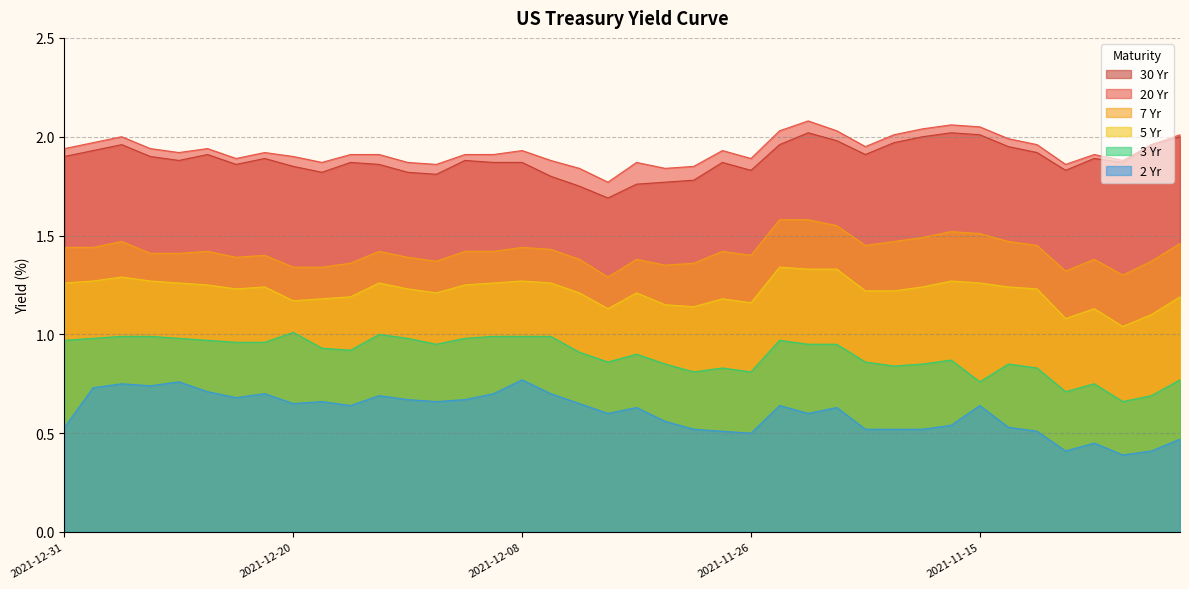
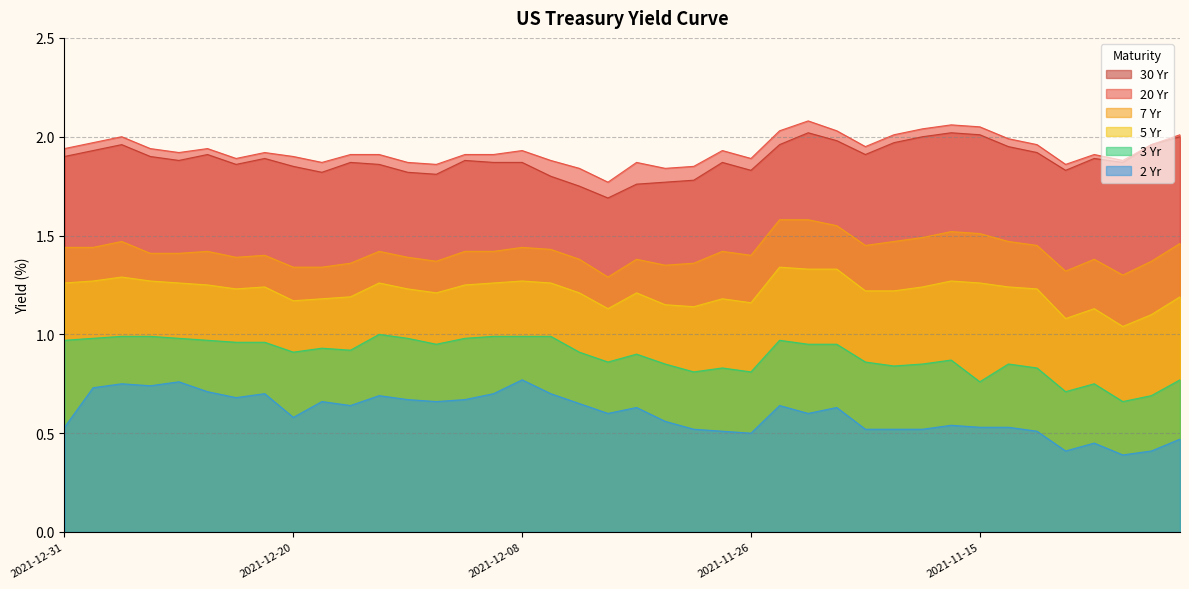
  {
    "3 Yr": {
      "2021-12-31": 0.97,
-     "2021-12-20": 1.01,
+     "2021-12-20": 0.91,
      "2021-12-08": 0.99,
      "2021-11-26": 0.81,
      "2021-11-15": 0.76
    },
    "2 Yr": {
      "2021-12-31": 0.53,
-     "2021-12-20": 0.65,
+     "2021-12-20": 0.58,
      "2021-12-08": 0.77,
      "2021-11-26": 0.50,
-     "2021-11-15": 0.64
+     "2021-11-15": 0.53
    }
  }
